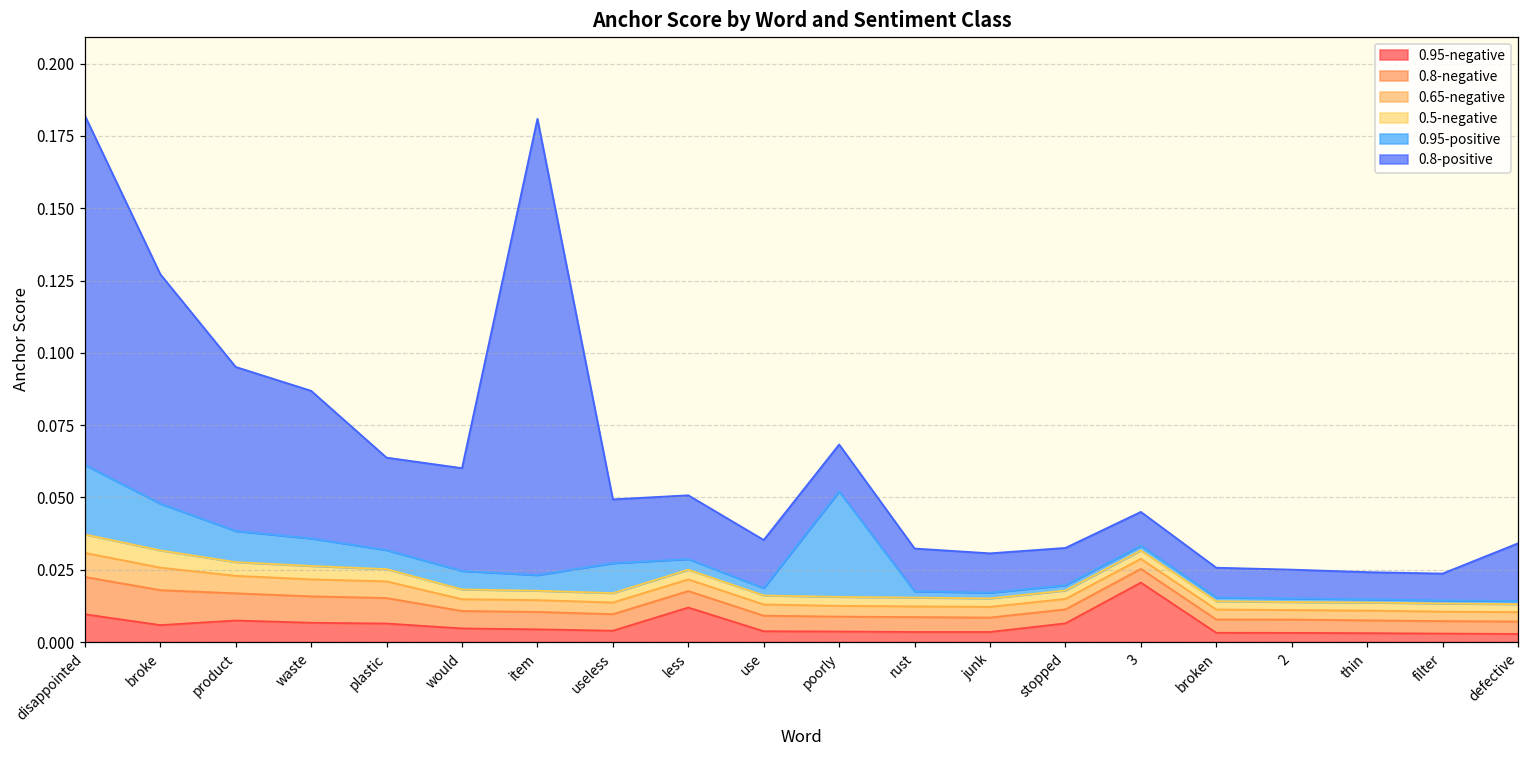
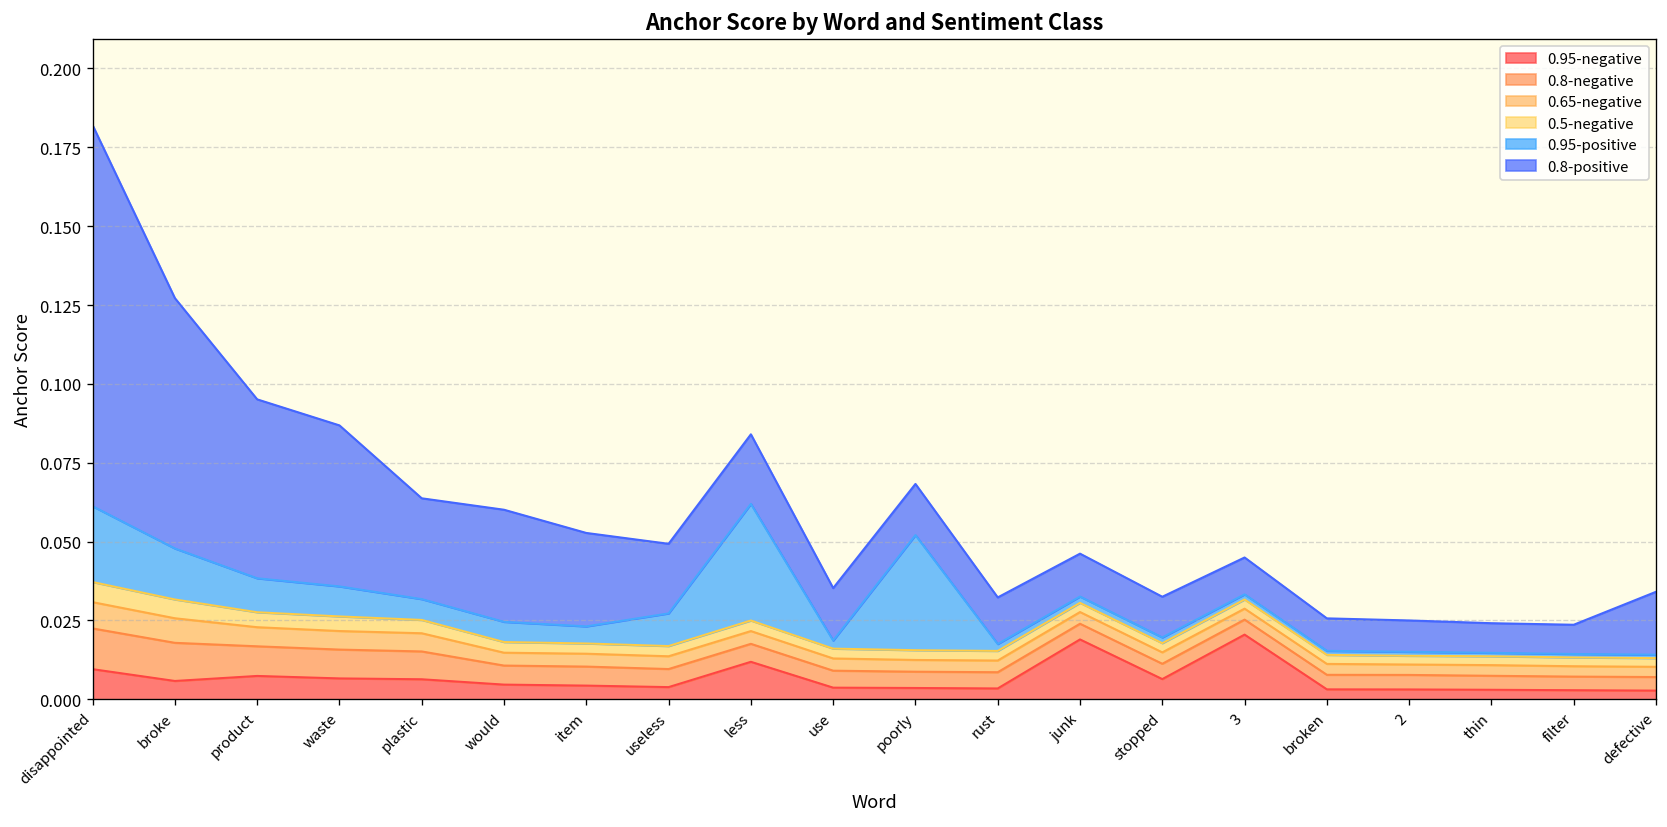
  {
    "0.95-negative": {
      "disappointed": 0.010,
      "broke": 0.006,
      "product": 0.007,
      "waste": 0.007,
      "plastic": 0.006,
      "would": 0.005,
      "item": 0.004,
      "useless": 0.004,
      "less": 0.012,
      "use": 0.004,
      "poorly": 0.004,
      "rust": 0.003,
-     "junk": 0.003,
+     "junk": 0.019,
      "stopped": 0.006,
      "3": 0.021,
      "broken": 0.003,
      "2": 0.003,
      "thin": 0.003,
      "filter": 0.003,
      "defective": 0.003
    },
    "0.95-positive": {
      "disappointed": 0.024,
      "broke": 0.016,
      "product": 0.011,
      "waste": 0.010,
      "plastic": 0.007,
      "would": 0.006,
      "item": 0.005,
      "useless": 0.010,
-     "less": 0.004,
+     "less": 0.037,
      "use": 0.003,
      "poorly": 0.036,
      "rust": 0.002,
      "junk": 0.002,
      "stopped": 0.002,
      "3": 0.002,
      "broken": 0.001,
      "2": 0.001,
      "thin": 0.001,
      "filter": 0.001,
      "defective": 0.001
    },
    "0.8-positive": {
      "disappointed": 0.121,
      "broke": 0.079,
      "product": 0.057,
      "waste": 0.051,
      "plastic": 0.032,
      "would": 0.036,
-     "item": 0.158,
+     "item": 0.030,
      "useless": 0.022,
      "less": 0.022,
      "use": 0.017,
      "poorly": 0.016,
      "rust": 0.015,
      "junk": 0.014,
      "stopped": 0.013,
      "3": 0.012,
      "broken": 0.010,
      "2": 0.010,
      "thin": 0.009,
      "filter": 0.009,
      "defective": 0.020
    }
  }
